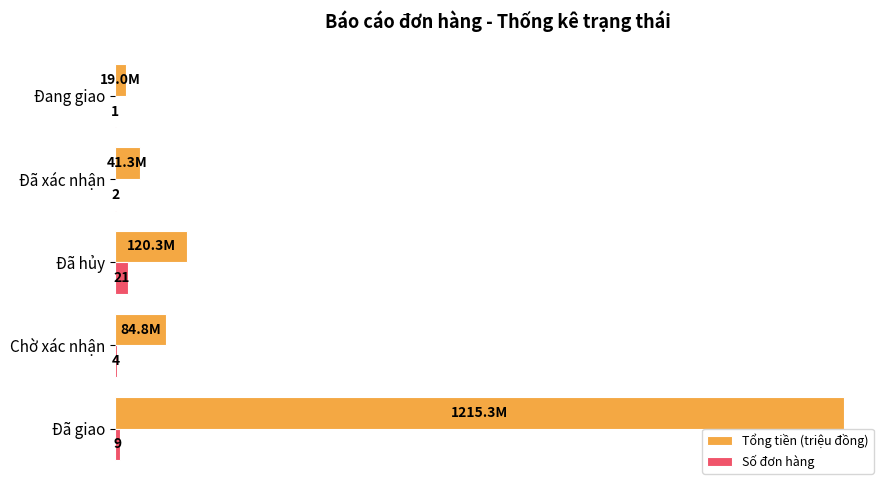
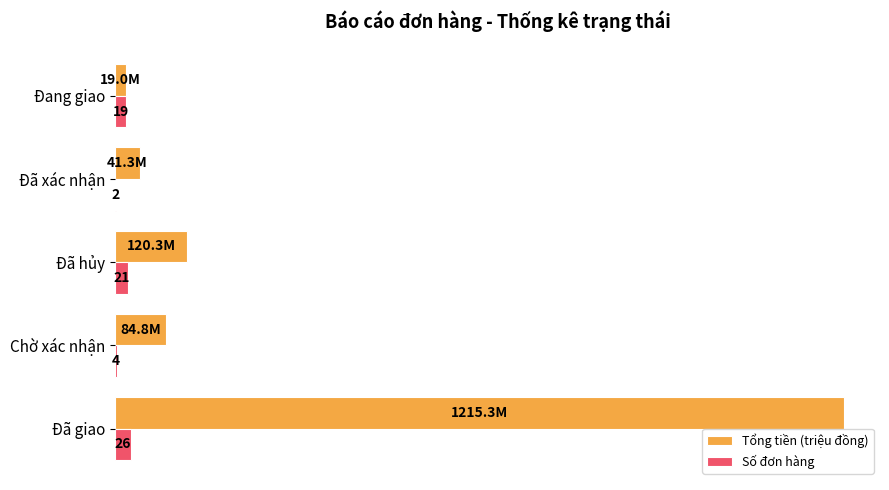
  {
    "Tổng tiền (triệu đồng)": {
      "Đang giao": "19.0M",
      "Đã xác nhận": "41.3M",
      "Đã hủy": "120.3M",
      "Chờ xác nhận": "84.8M",
      "Đã giao": "1215.3M"
    },
    "Số đơn hàng": {
-     "Đang giao": "1",
+     "Đang giao": "19",
      "Đã xác nhận": "2",
      "Đã hủy": "21",
      "Chờ xác nhận": "4",
-     "Đã giao": "9"
+     "Đã giao": "26"
    }
  }
